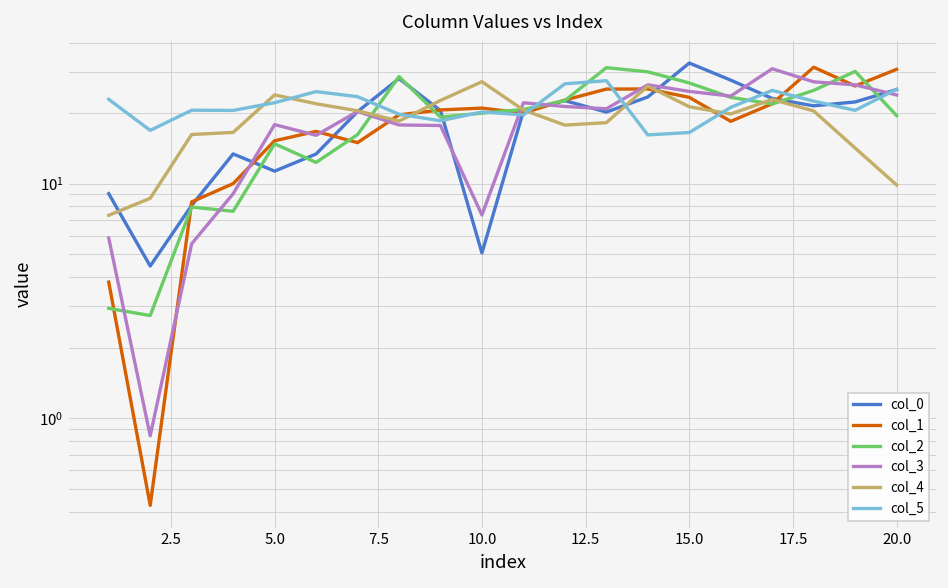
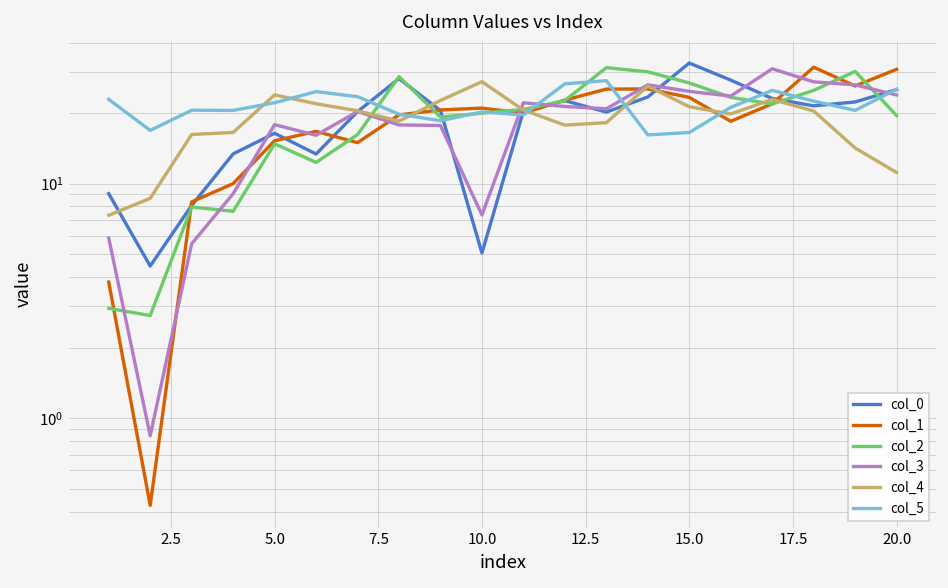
  {
    "col_0": {
-     "5.0": 11,
+     "5.0": 16,
      "10.0": 5,
      "15.0": 33
    },
    "col_1": {
      "10.0": 21,
      "15.0": 23,
      "20.0": 31
    },
    "col_2": {
      "15.0": 27,
      "20.0": 20
    },
    "col_3": {
      "5.0": 18,
      "10.0": 7.4,
      "15.0": 25,
      "20.0": 24
    },
    "col_4": {
      "5.0": 24,
      "10.0": 27,
      "15.0": 21,
-     "20.0": 10
+     "20.0": 11
    },
    "col_5": {
      "5.0": 22,
      "15.0": 17
    }
  }
